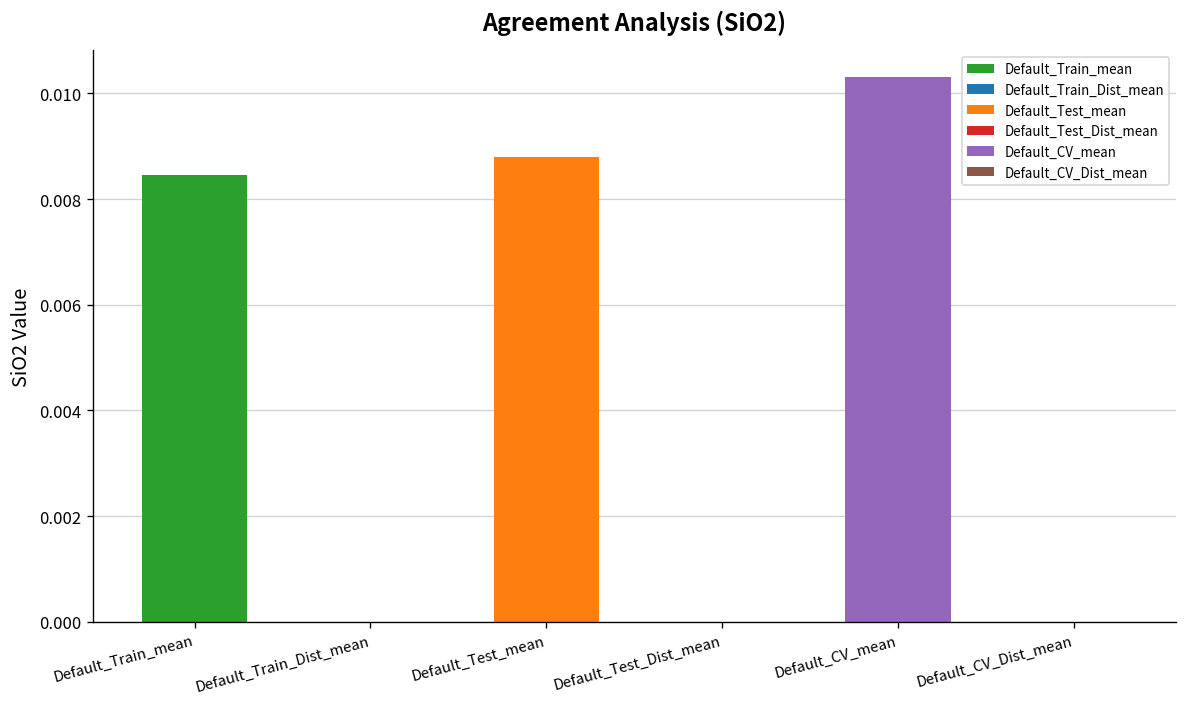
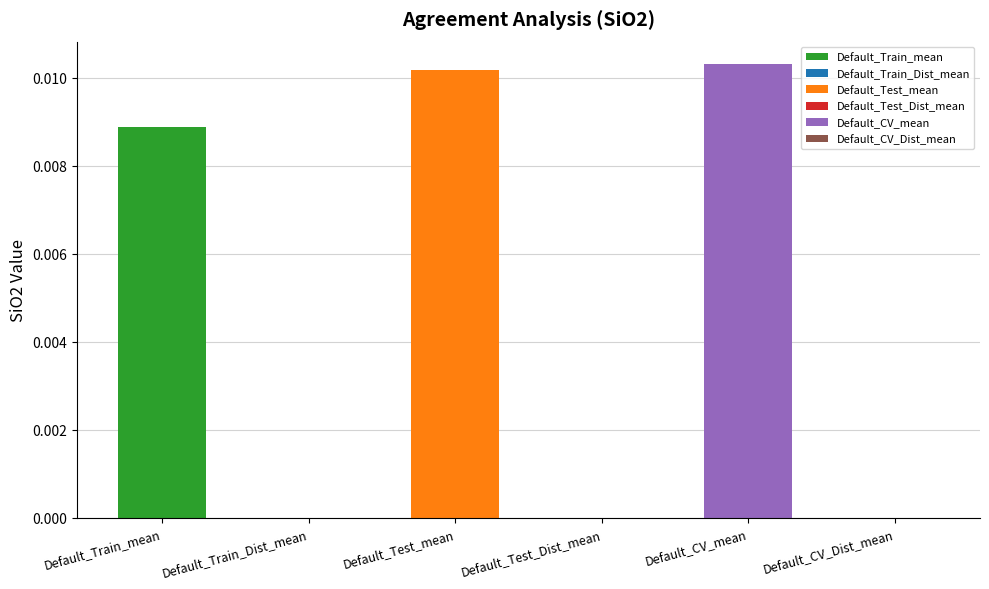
  {
-   "Default_Train_mean": 0.0085,
+   "Default_Train_mean": 0.0089,
    "Default_Train_Dist_mean": 0.0000,
-   "Default_Test_mean": 0.0088,
+   "Default_Test_mean": 0.0102,
    "Default_Test_Dist_mean": 0.0000,
    "Default_CV_mean": 0.0103,
    "Default_CV_Dist_mean": 0.0000
  }
